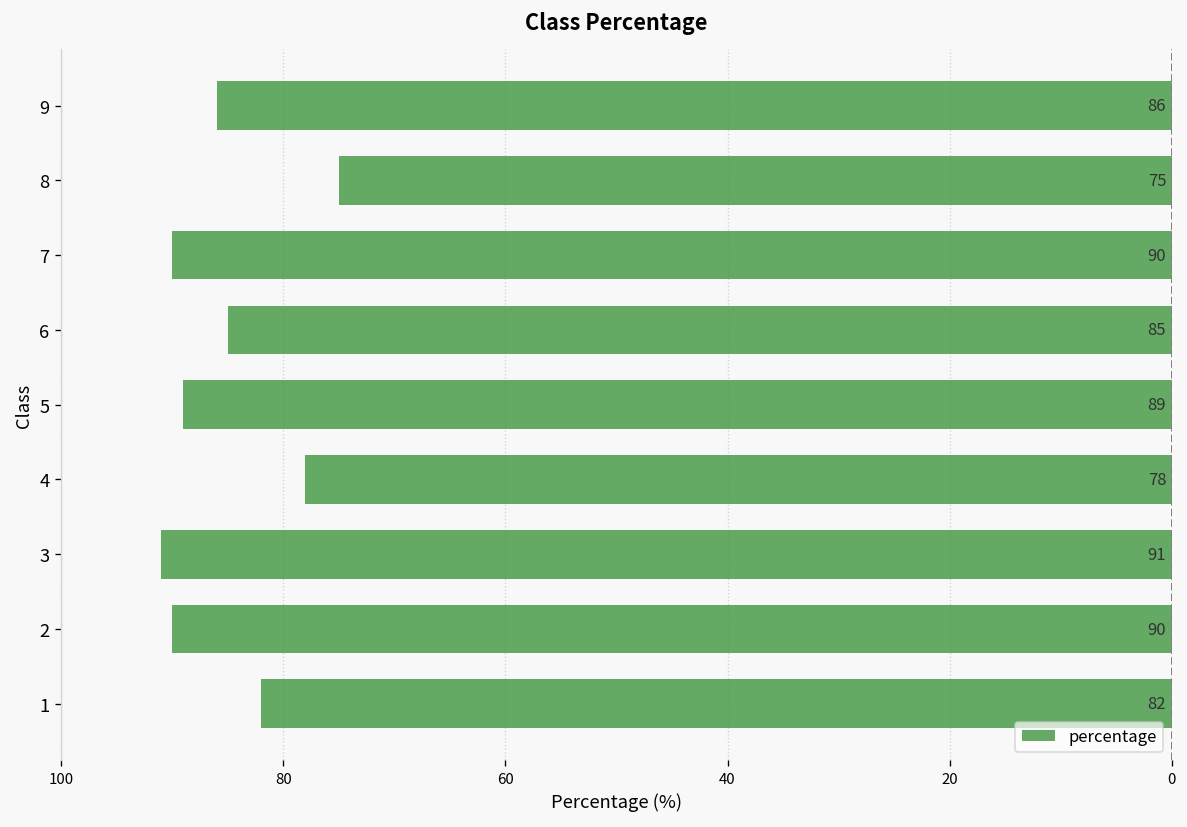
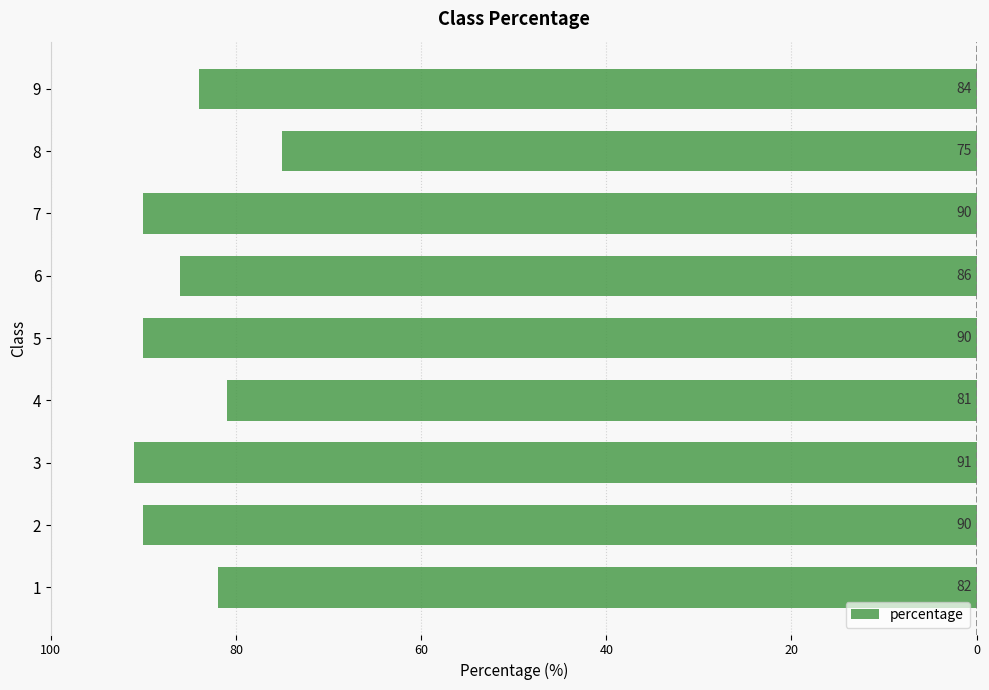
  {
-   "9": 86,
-   "6": 85,
-   "5": 89,
-   "4": 78
+   "9": 84,
+   "6": 86,
+   "5": 90,
+   "4": 81
  }
